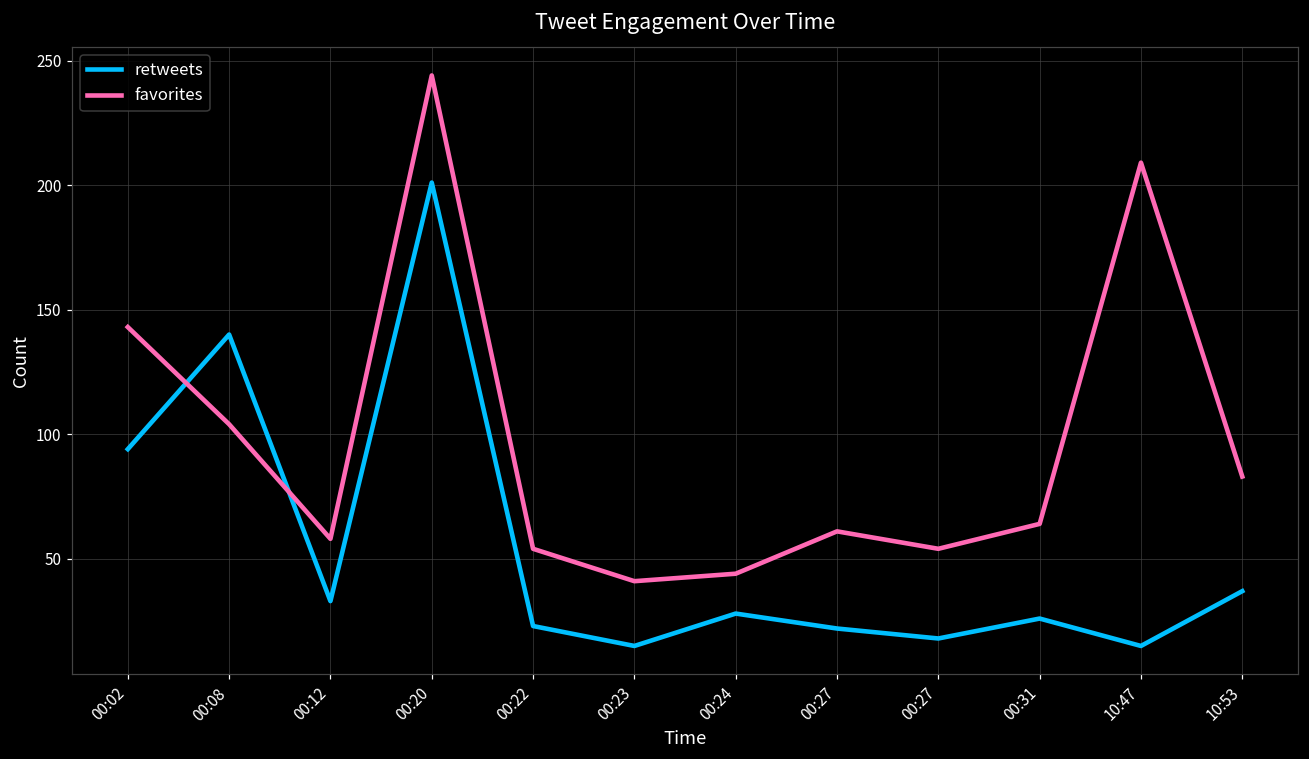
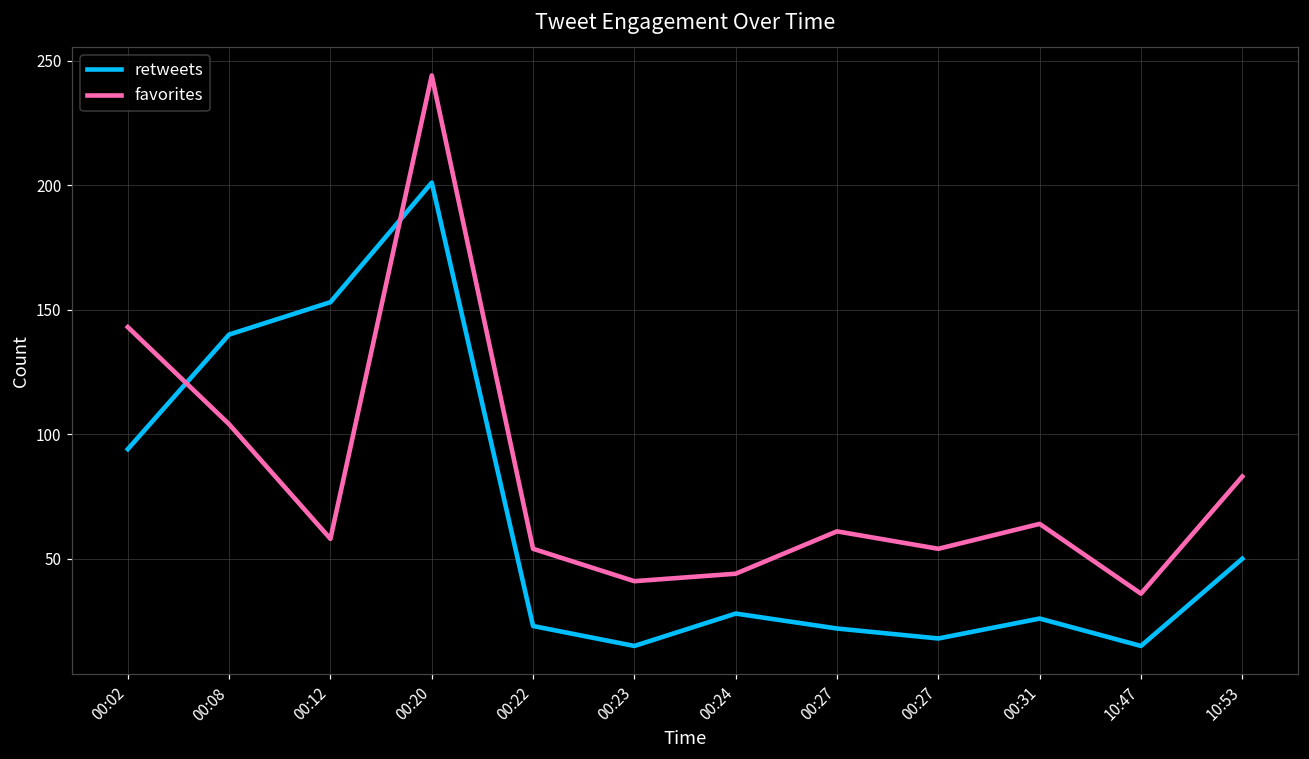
  {
    "retweets": {
      "00:02": 94,
      "00:08": 140,
-     "00:12": 33,
+     "00:12": 153,
      "00:20": 201,
      "00:22": 23,
      "00:23": 15,
      "00:24": 28,
      "00:31": 26,
      "10:47": 15,
-     "10:53": 37
+     "10:53": 50
    },
    "favorites": {
      "00:02": 143,
      "00:08": 104,
      "00:12": 58,
      "00:20": 244,
      "00:22": 54,
      "00:23": 41,
      "00:24": 44,
      "00:31": 64,
-     "10:47": 209,
+     "10:47": 36,
      "10:53": 83
    }
  }
